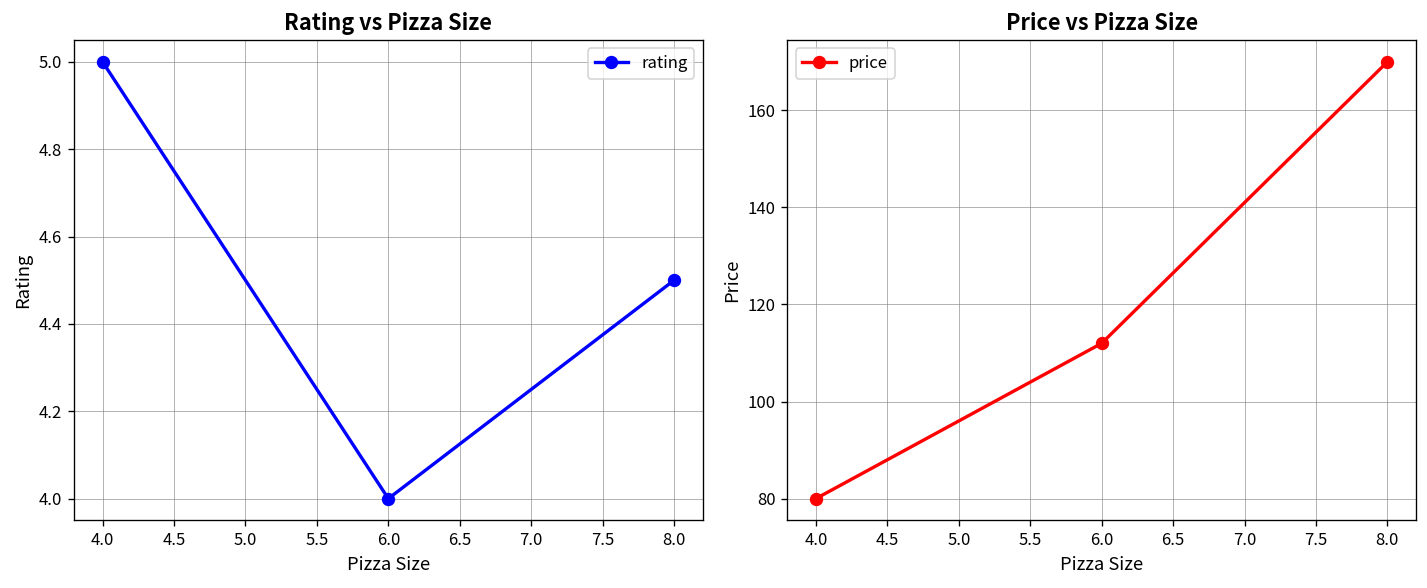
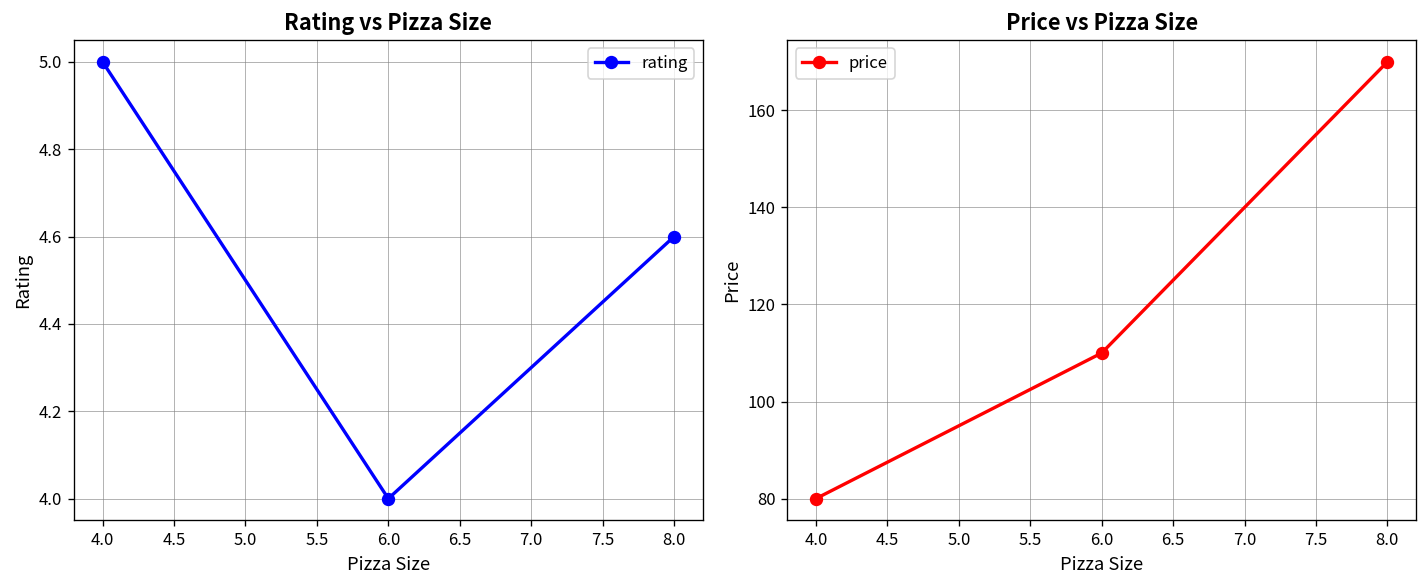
  {
    "Rating vs Pizza Size": {
      "4.0": 5.0,
      "6.0": 4.0,
-     "8.0": 4.5
+     "8.0": 4.6
    },
    "Price vs Pizza Size": {
      "4.0": 80,
-     "6.0": 112,
+     "6.0": 110,
      "8.0": 170
    }
  }
